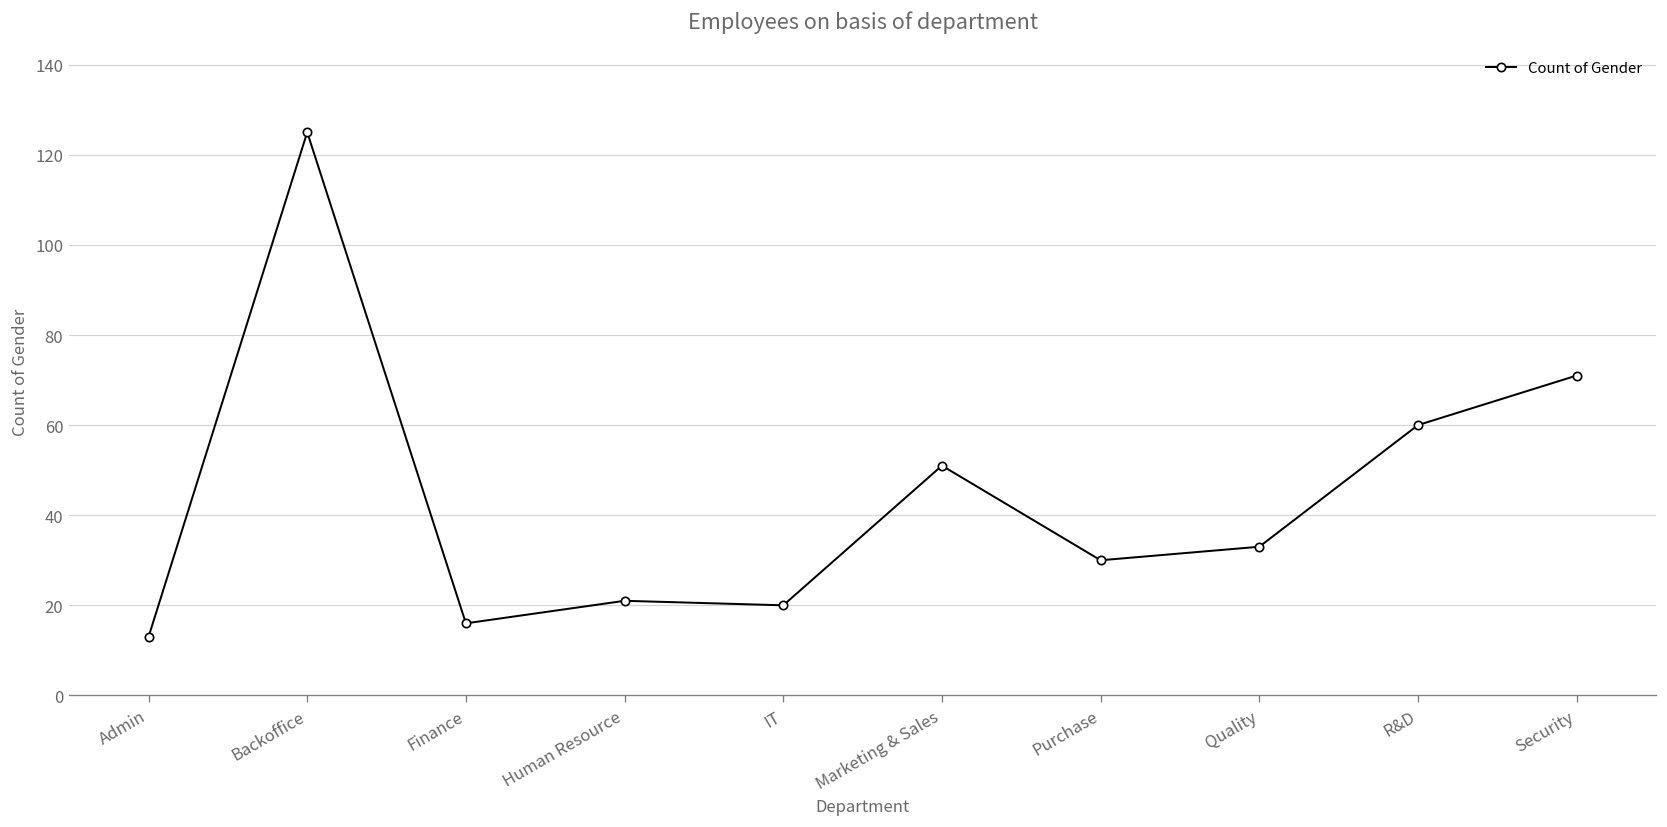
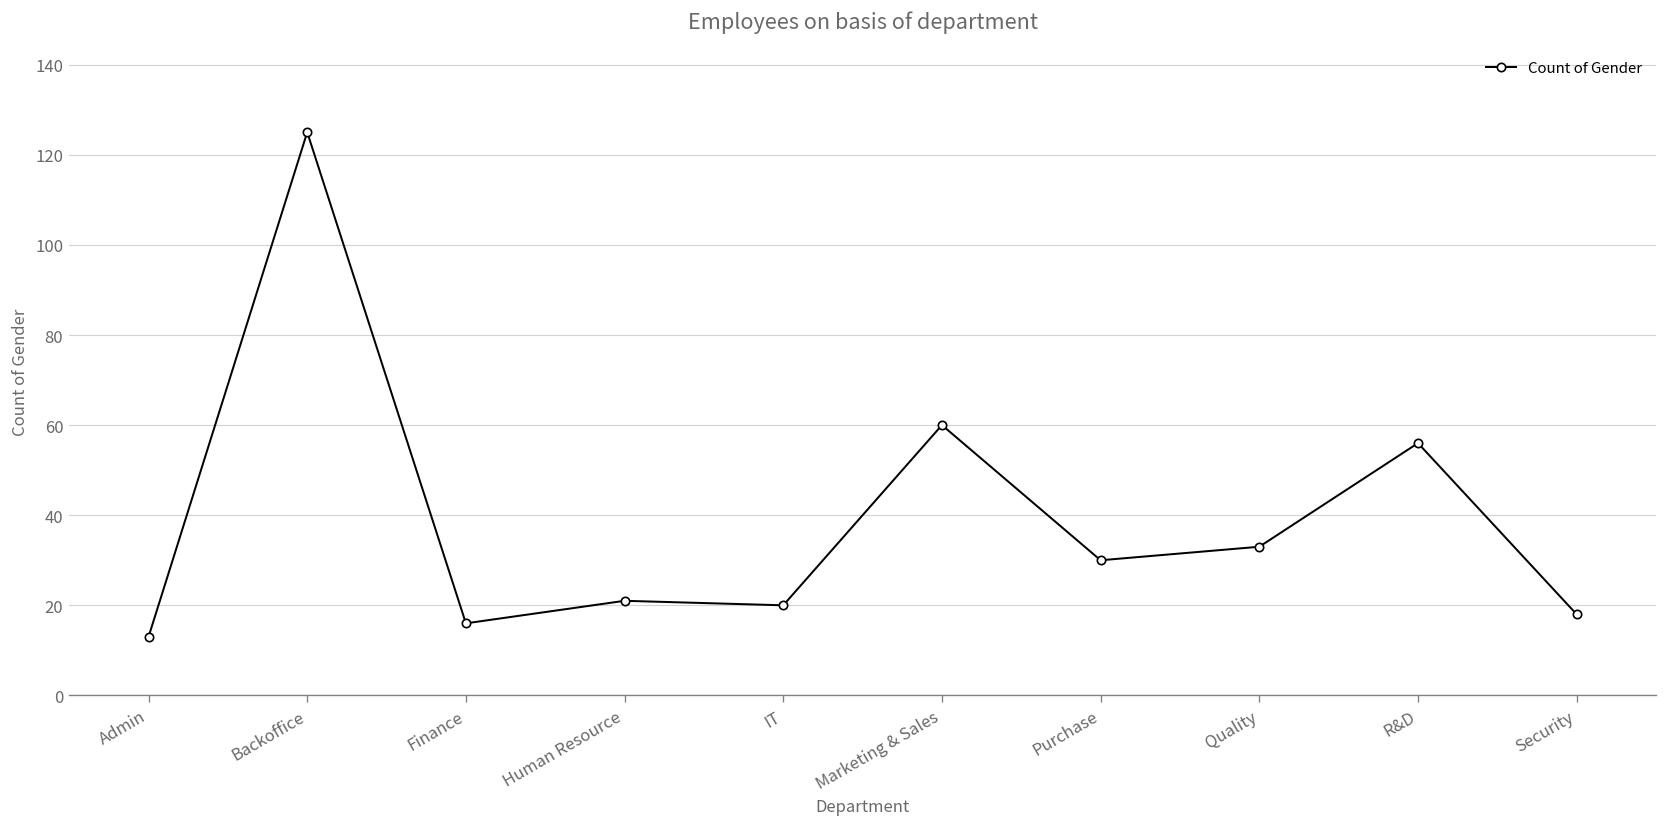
  {
    "Admin": 13,
    "Backoffice": 125,
    "Finance": 16,
    "Human Resource": 21,
    "IT": 20,
-   "Marketing & Sales": 51,
+   "Marketing & Sales": 60,
    "Purchase": 30,
    "Quality": 33,
-   "R&D": 60,
-   "Security": 71
+   "R&D": 56,
+   "Security": 18
  }
